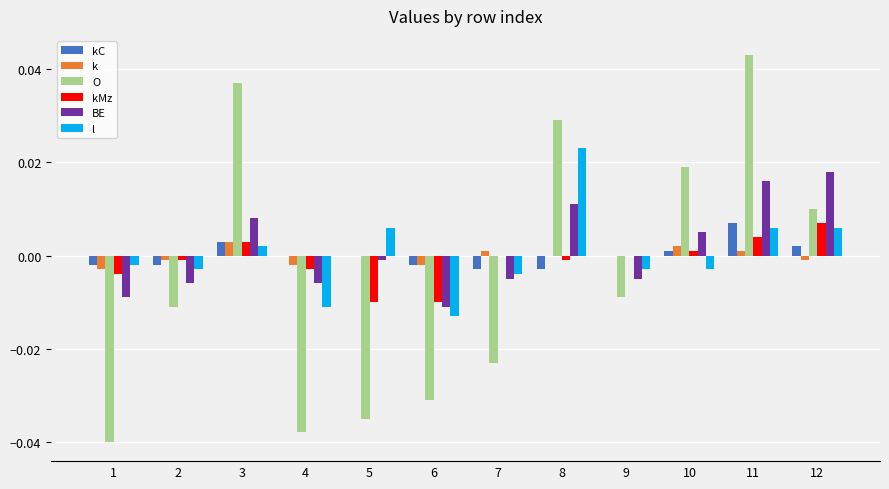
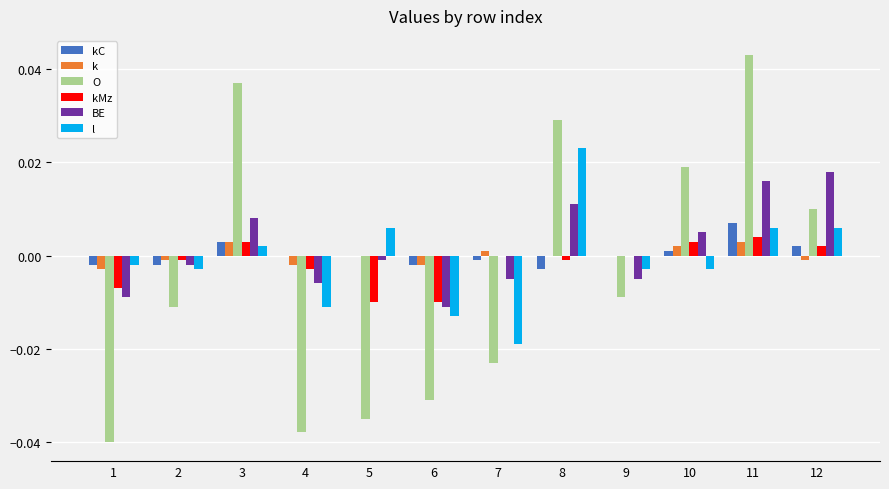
  {
    "kC": {
      "1": -0.002,
      "2": -0.002,
      "3": 0.003,
      "4": 0.000,
      "5": 0.000,
      "6": -0.002,
-     "7": -0.003,
+     "7": -0.001,
      "8": -0.003,
      "9": 0.000,
      "10": 0.001,
      "11": 0.007,
      "12": 0.002
    },
    "k": {
      "1": -0.003,
      "2": -0.001,
      "3": 0.003,
      "4": -0.002,
      "5": 0.000,
      "6": -0.002,
      "7": 0.001,
      "8": 0.000,
      "9": 0.000,
      "10": 0.002,
-     "11": 0.001,
+     "11": 0.003,
      "12": -0.001
    },
    "O": {
      "1": -0.040,
      "2": -0.011,
      "3": 0.037,
      "4": -0.038,
      "5": -0.035,
      "6": -0.031,
      "7": -0.023,
      "8": 0.029,
      "9": -0.009,
      "10": 0.019,
      "11": 0.043,
      "12": 0.010
    },
    "kMz": {
-     "1": -0.004,
+     "1": -0.007,
      "2": -0.001,
      "3": 0.003,
      "4": -0.003,
      "5": -0.010,
      "6": -0.010,
      "7": 0.000,
      "8": -0.001,
      "9": 0.000,
-     "10": 0.001,
+     "10": 0.003,
      "11": 0.004,
-     "12": 0.007
+     "12": 0.002
    },
    "BE": {
      "1": -0.009,
-     "2": -0.006,
+     "2": -0.002,
      "3": 0.008,
      "4": -0.006,
      "5": -0.001,
      "6": -0.011,
      "7": -0.005,
      "8": 0.011,
      "9": -0.005,
      "10": 0.005,
      "11": 0.016,
      "12": 0.018
    },
    "l": {
      "1": -0.002,
      "2": -0.003,
      "3": 0.002,
      "4": -0.011,
      "5": 0.006,
      "6": -0.013,
-     "7": -0.004,
+     "7": -0.019,
      "8": 0.023,
      "9": -0.003,
      "10": -0.003,
      "11": 0.006,
      "12": 0.006
    }
  }
